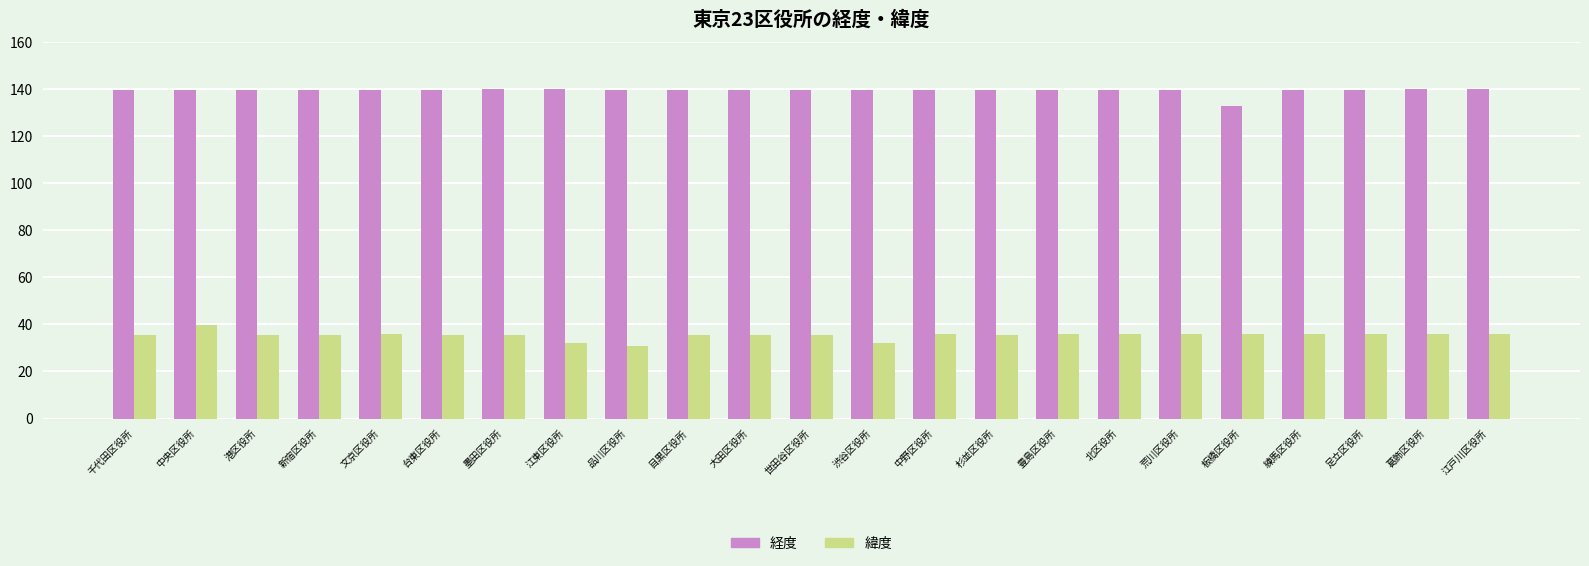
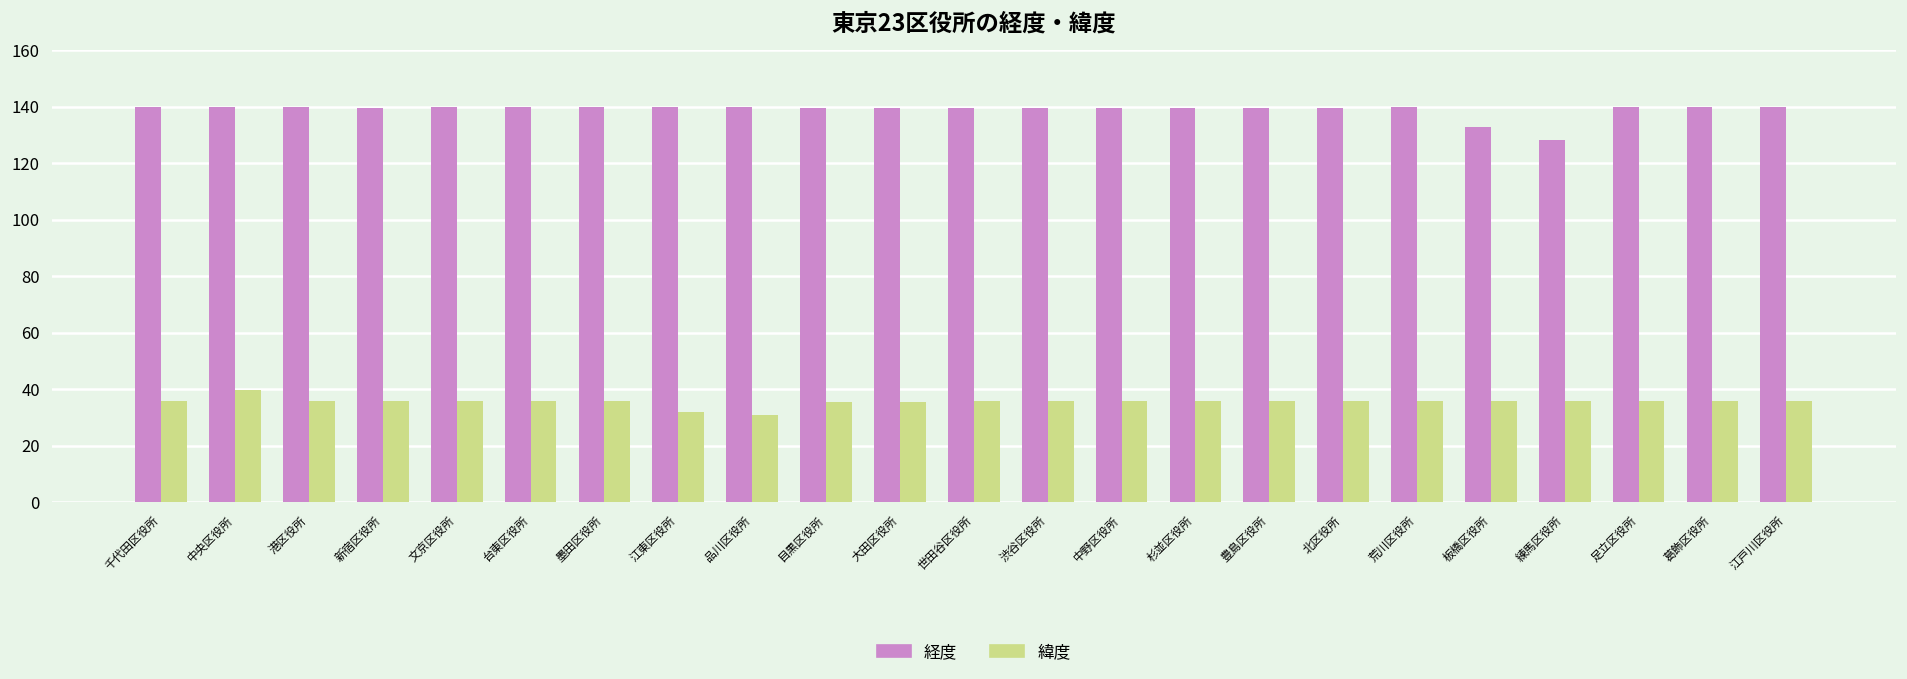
  {
    "経度": {
      "千代田区役所": 140,
      "中央区役所": 140,
      "港区役所": 140,
      "新宿区役所": 140,
      "文京区役所": 140,
      "台東区役所": 140,
      "墨田区役所": 140,
      "江東区役所": 140,
      "品川区役所": 140,
      "目黒区役所": 140,
      "大田区役所": 140,
      "世田谷区役所": 140,
      "渋谷区役所": 140,
      "中野区役所": 140,
      "杉並区役所": 140,
      "豊島区役所": 140,
      "北区役所": 140,
      "荒川区役所": 140,
      "板橋区役所": 133,
-     "練馬区役所": 140,
+     "練馬区役所": 128,
      "足立区役所": 140,
      "葛飾区役所": 140,
      "江戸川区役所": 140
    },
    "緯度": {
      "千代田区役所": 36,
      "中央区役所": 40,
      "港区役所": 36,
      "新宿区役所": 36,
      "文京区役所": 36,
      "台東区役所": 36,
      "墨田区役所": 36,
      "江東区役所": 32,
      "品川区役所": 31,
      "目黒区役所": 36,
      "大田区役所": 36,
      "世田谷区役所": 36,
-     "渋谷区役所": 32,
+     "渋谷区役所": 36,
      "中野区役所": 36,
      "杉並区役所": 36,
      "豊島区役所": 36,
      "北区役所": 36,
      "荒川区役所": 36,
      "板橋区役所": 36,
      "練馬区役所": 36,
      "足立区役所": 36,
      "葛飾区役所": 36,
      "江戸川区役所": 36
    }
  }
